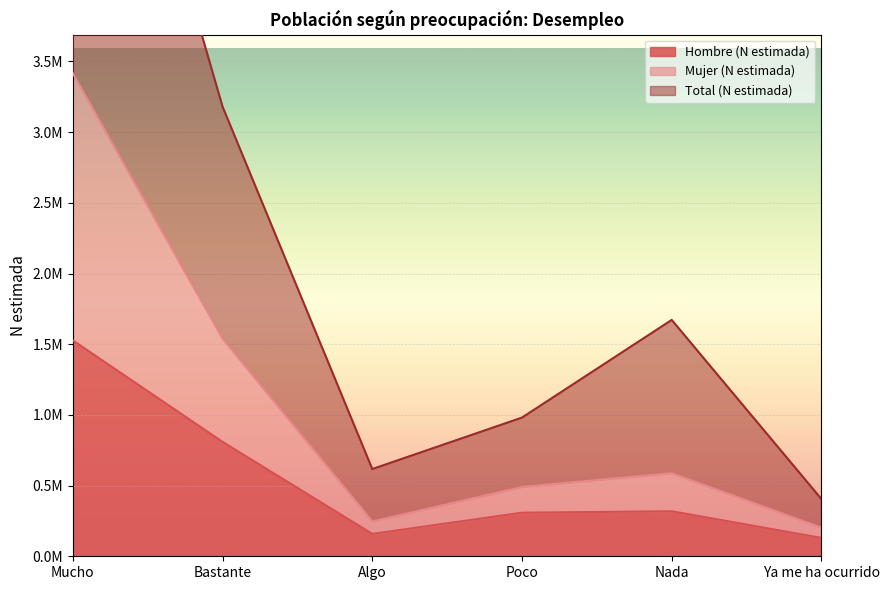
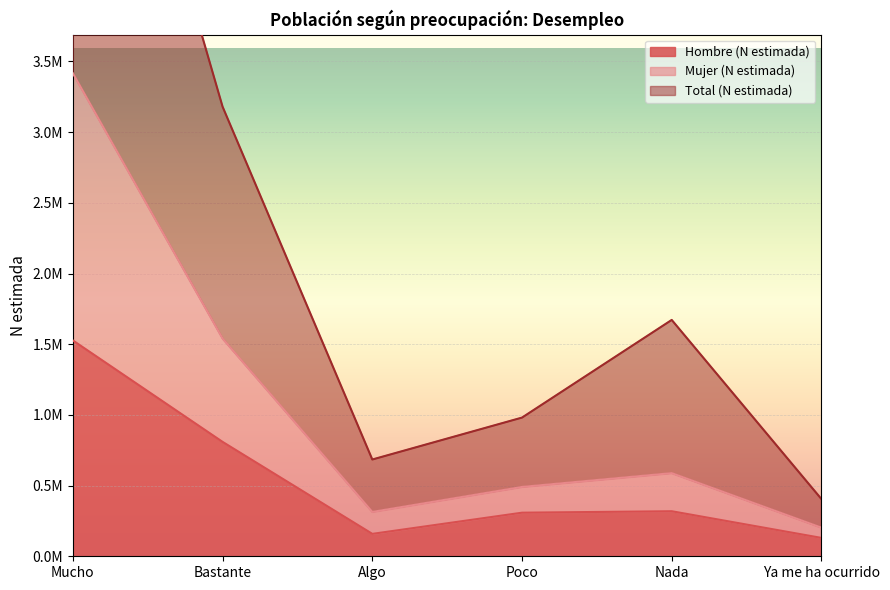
  {
    "Hombre (N estimada)": {
      "Mucho": 1530000,
      "Bastante": 810000,
      "Algo": 160000,
      "Poco": 310000,
      "Nada": 320000,
      "Ya me ha ocurrido": 130000
    },
    "Mujer (N estimada)": {
      "Mucho": 1890000,
      "Bastante": 730000,
-     "Algo": 90000,
+     "Algo": 160000,
      "Poco": 180000,
      "Nada": 270000,
      "Ya me ha ocurrido": 70000
    },
    "Total (N estimada)": {
      "Bastante": 1640000,
      "Algo": 370000,
      "Poco": 490000,
      "Nada": 1080000,
      "Ya me ha ocurrido": 200000
    }
  }
